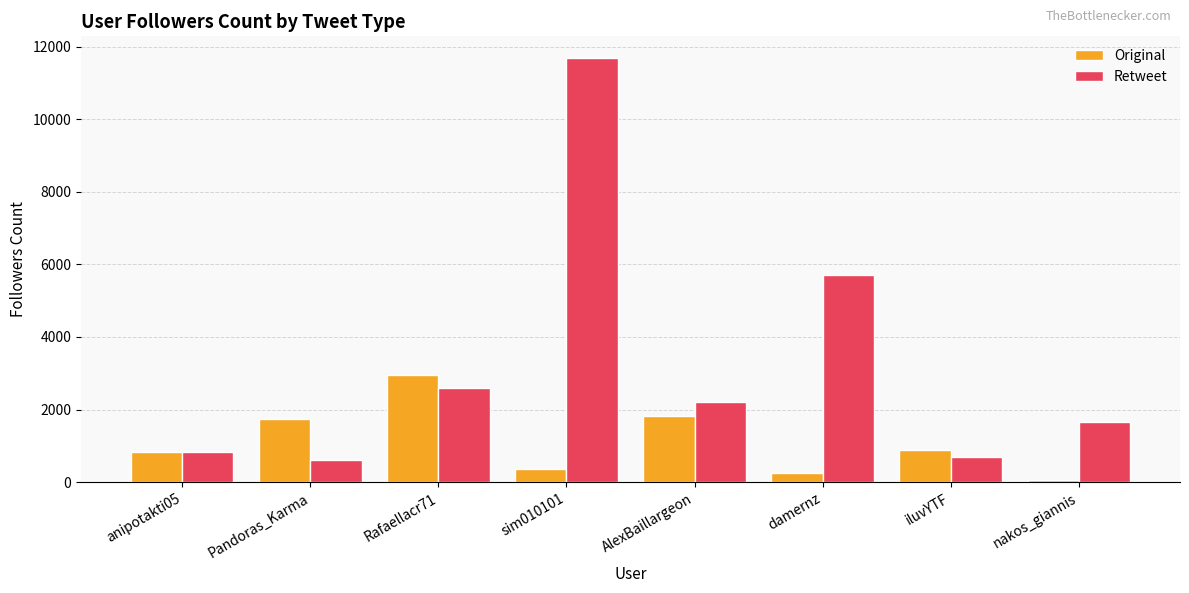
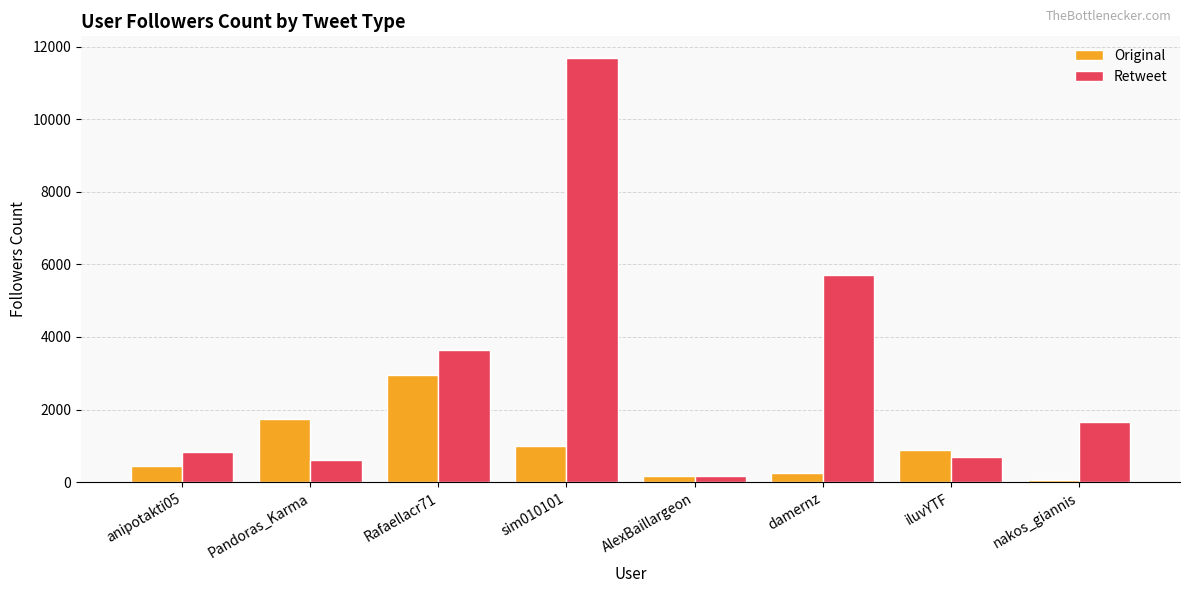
  {
    "Original": {
-     "anipotakti05": 800,
+     "anipotakti05": 400,
      "Pandoras_Karma": 1700,
      "Rafaellacr71": 3000,
-     "sim010101": 400,
-     "AlexBaillargeon": 1800,
+     "sim010101": 1000,
+     "AlexBaillargeon": 200,
      "damernz": 300,
      "iluvYTF": 900
    },
    "Retweet": {
      "anipotakti05": 800,
      "Pandoras_Karma": 600,
-     "Rafaellacr71": 2600,
+     "Rafaellacr71": 3600,
      "sim010101": 11700,
-     "AlexBaillargeon": 2200,
+     "AlexBaillargeon": 200,
      "damernz": 5700,
      "iluvYTF": 700,
      "nakos_giannis": 1600
    }
  }
